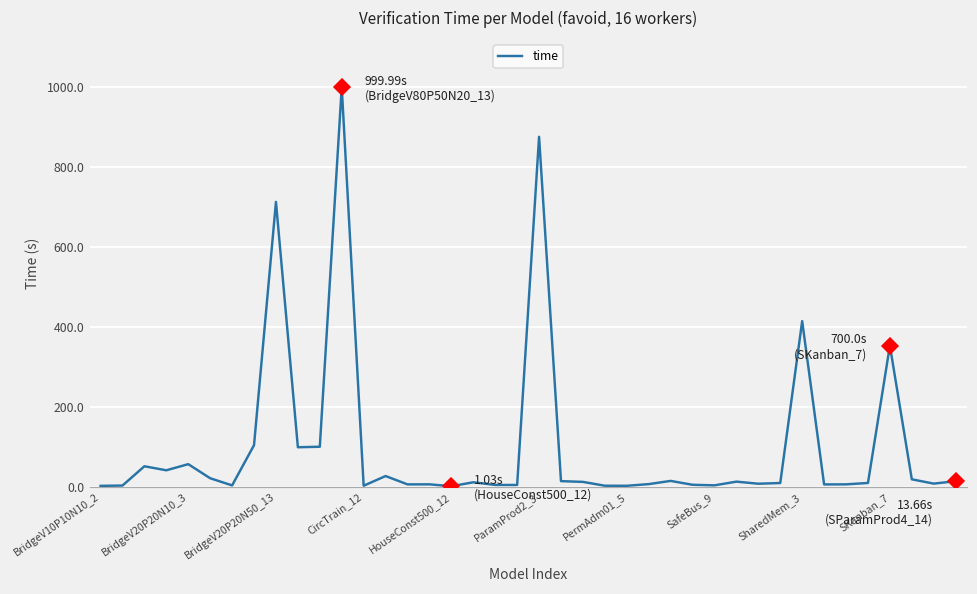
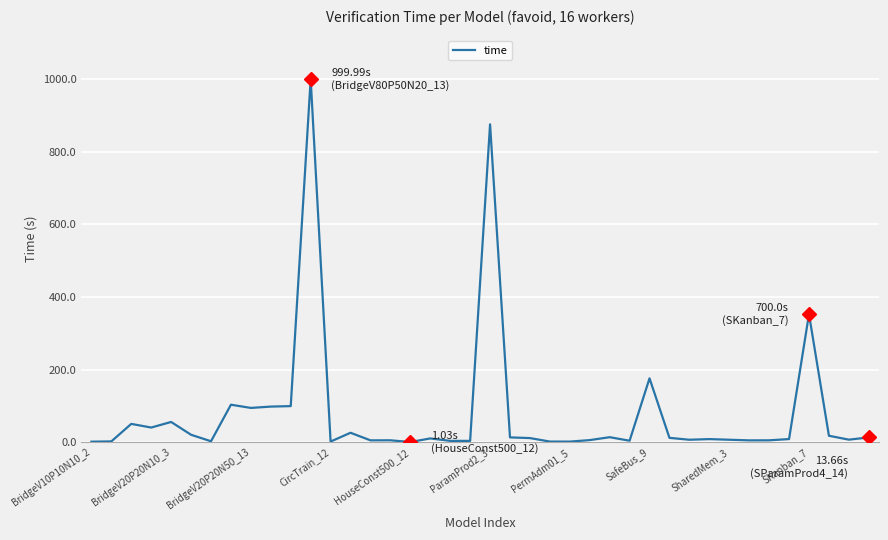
  {
    "time": {
      "BridgeV10P10N10_2": 0,
      "BridgeV20P20N10_3": 60,
-     "BridgeV20P20N50_13": 710,
+     "BridgeV20P20N50_13": 90,
      "CircTrain_12": 0,
      "ParamProd2_3": 880,
      "PermAdm01_5": 0,
-     "SafeBus_9": 0,
-     "SharedMem_3": 410
+     "SafeBus_9": 180,
+     "SharedMem_3": 10
    }
  }
